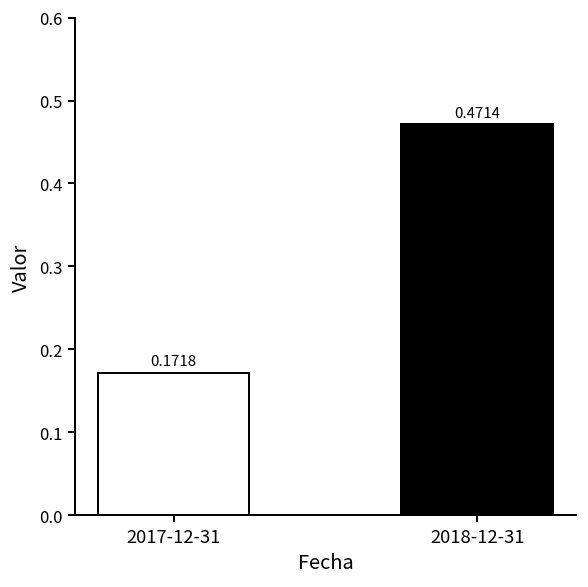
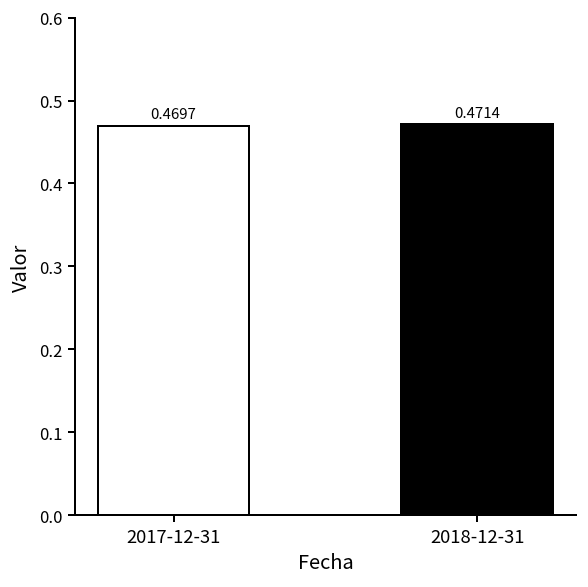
  {
-   "2017-12-31": 0.1718,
+   "2017-12-31": 0.4697,
    "2018-12-31": 0.4714
  }
